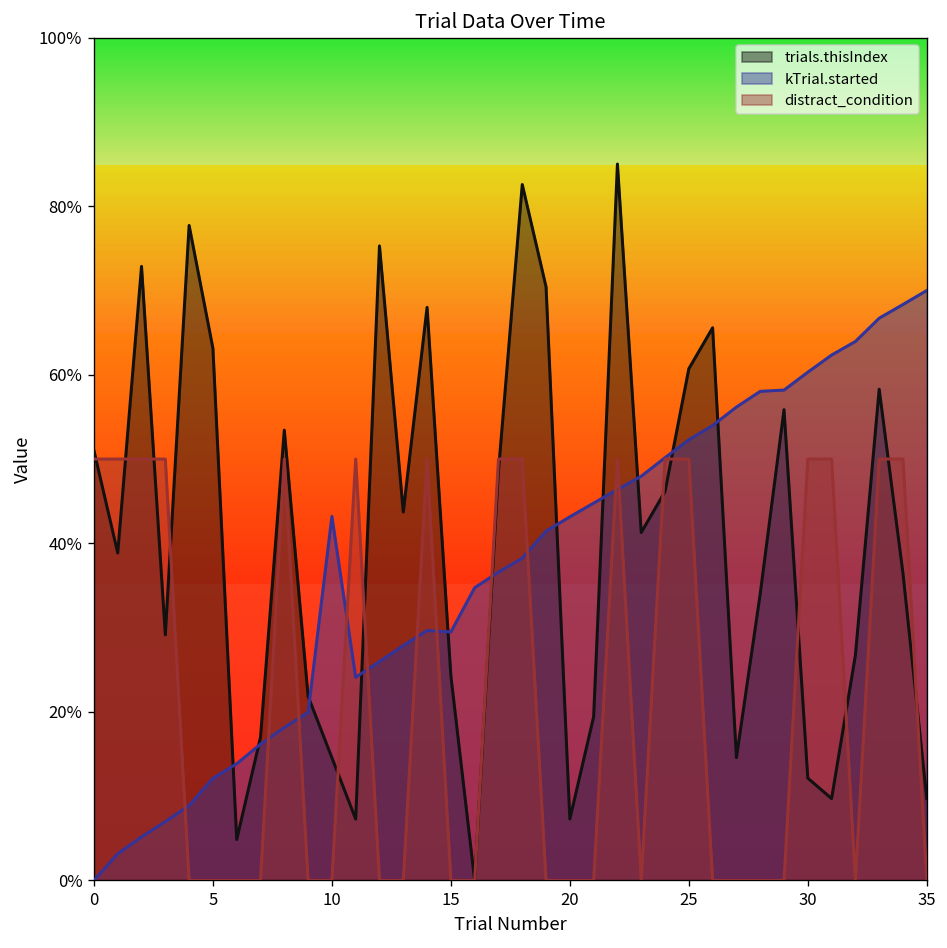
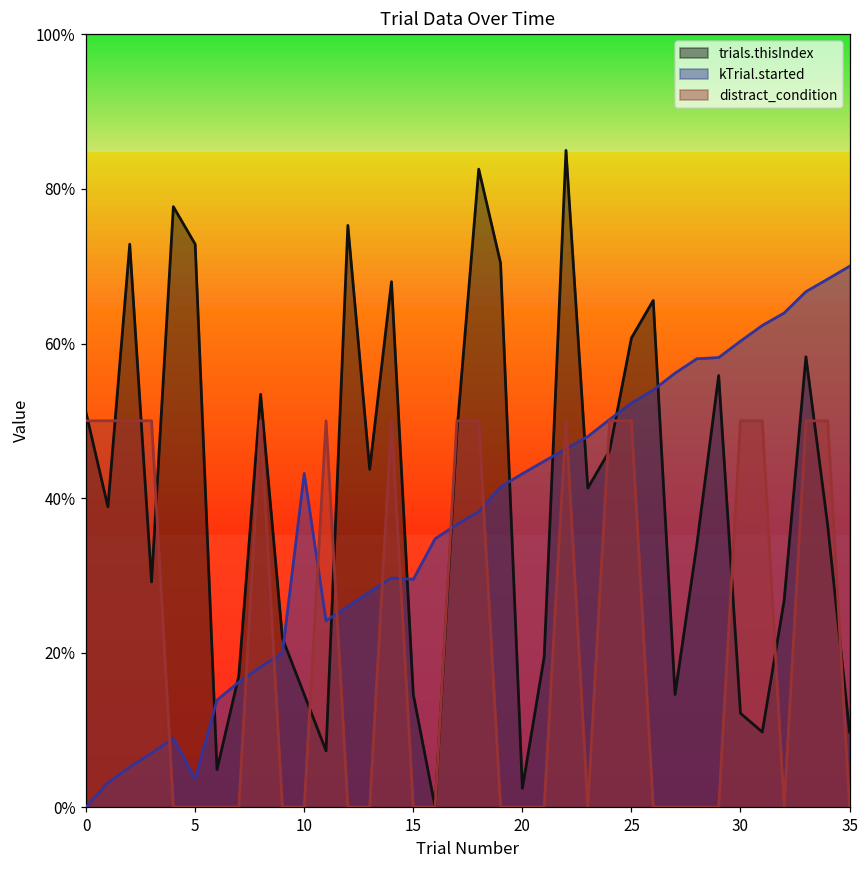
  {
    "trials.thisIndex": {
      "0": "51%",
-     "5": "63%",
+     "5": "73%",
      "10": "15%",
-     "15": "24%",
-     "20": "7%",
+     "15": "15%",
+     "20": "2%",
      "25": "61%",
      "30": "12%",
      "35": "10%"
    },
    "kTrial.started": {
      "0": "0%",
-     "5": "12%",
+     "5": "4%",
      "10": "43%",
      "15": "29%",
      "20": "43%",
      "25": "52%",
      "30": "60%",
      "35": "70%"
    },
    "distract_condition": {
      "0": "50%",
      "5": "0%",
      "10": "0%",
      "15": "0%",
      "20": "0%",
      "25": "50%",
      "30": "50%",
      "35": "0%"
    }
  }
